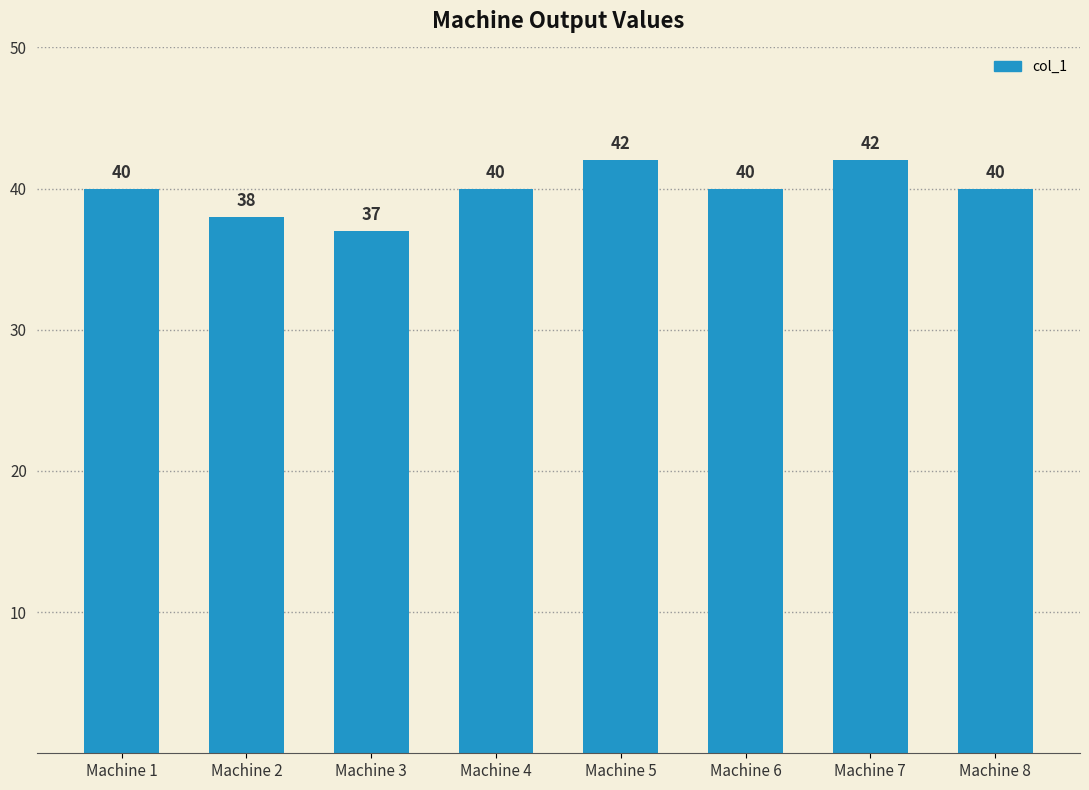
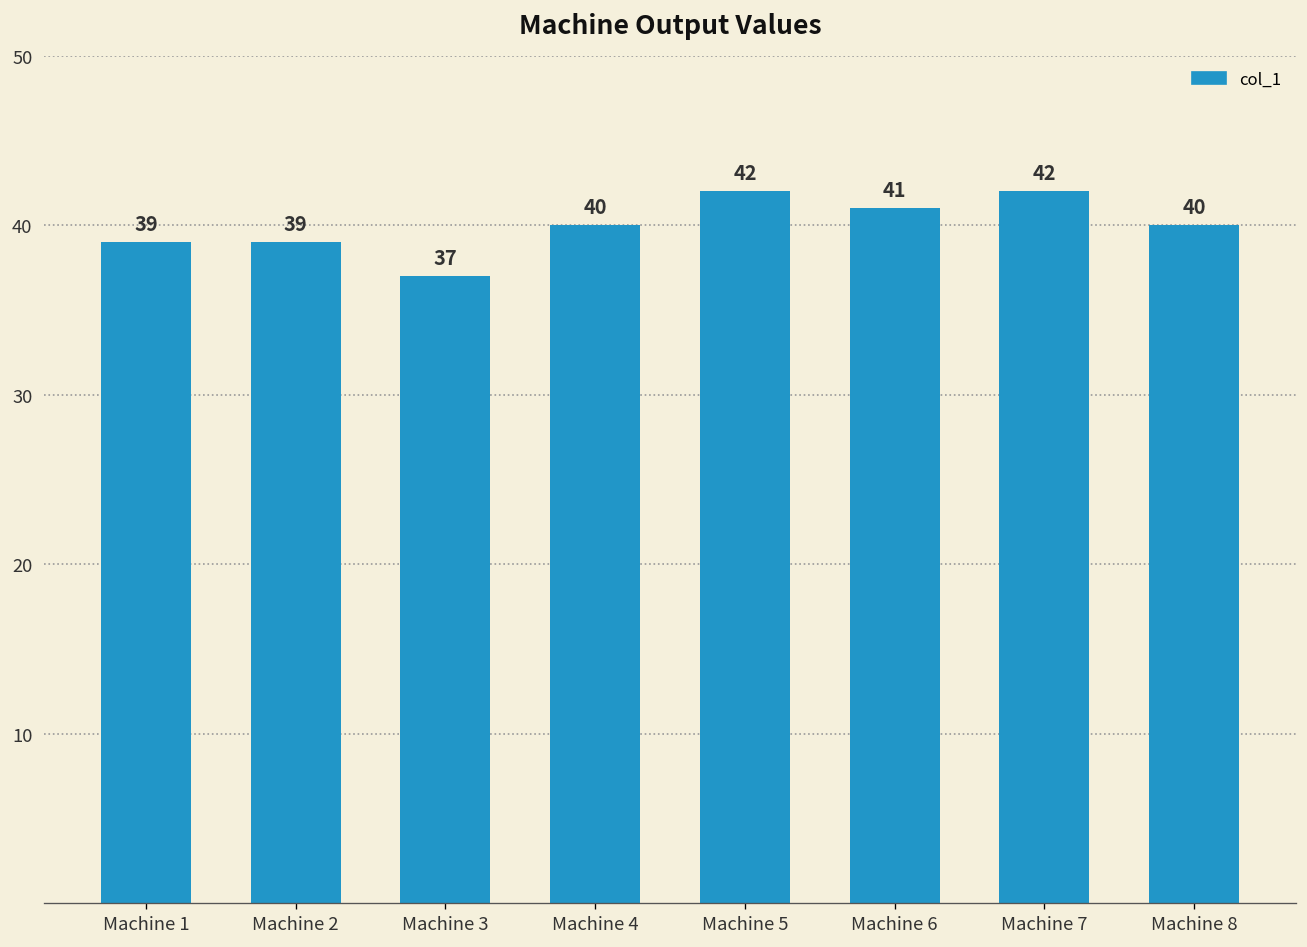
  {
-   "Machine 1": 40,
-   "Machine 2": 38,
+   "Machine 1": 39,
+   "Machine 2": 39,
    "Machine 3": 37,
    "Machine 4": 40,
    "Machine 5": 42,
-   "Machine 6": 40,
+   "Machine 6": 41,
    "Machine 7": 42,
    "Machine 8": 40
  }
